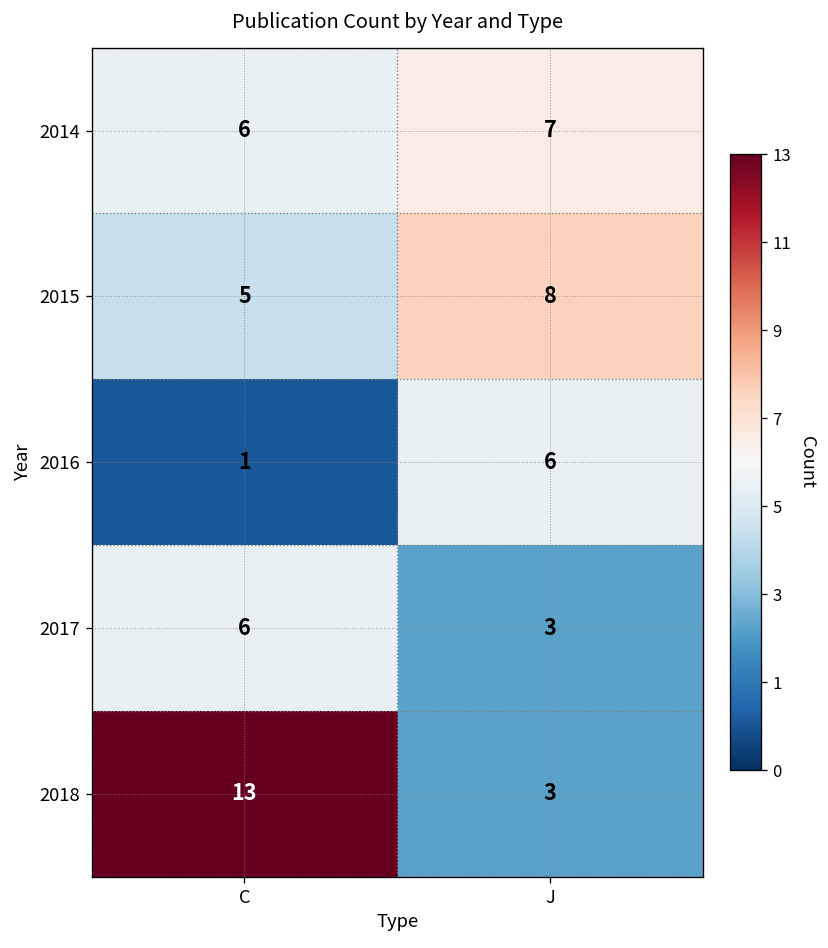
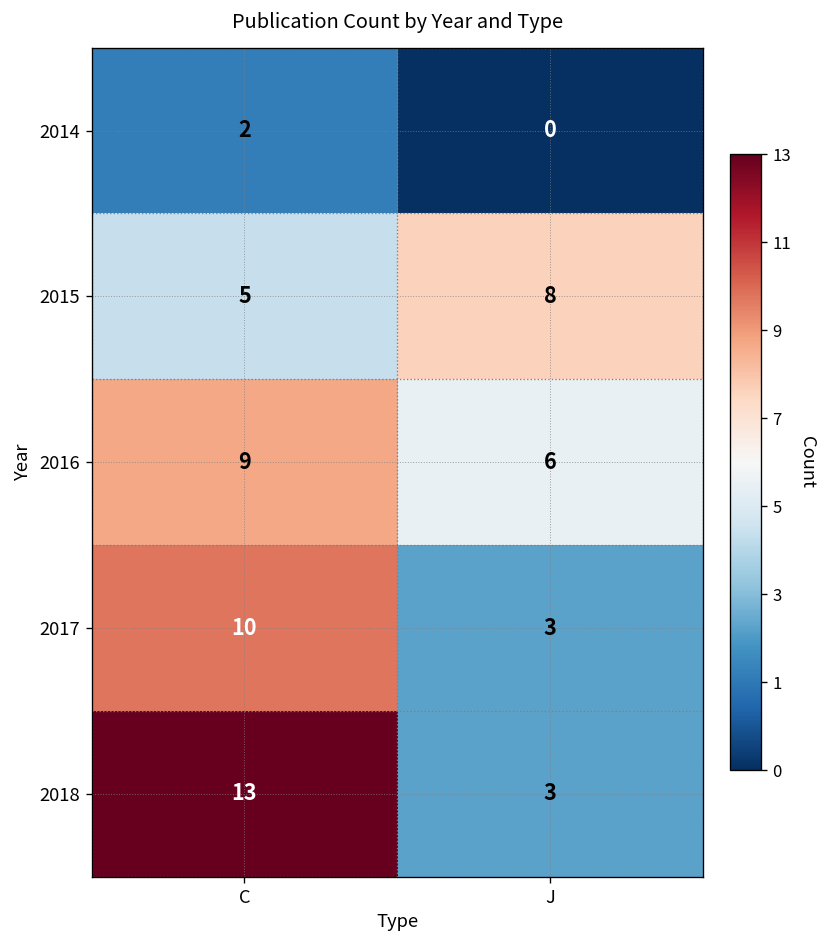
  {
    "2014": {
-     "C": 6,
-     "J": 7
+     "C": 2,
+     "J": 0
    },
    "2015": {
      "C": 5,
      "J": 8
    },
    "2016": {
-     "C": 1,
+     "C": 9,
      "J": 6
    },
    "2017": {
-     "C": 6,
+     "C": 10,
      "J": 3
    },
    "2018": {
      "C": 13,
      "J": 3
    }
  }
